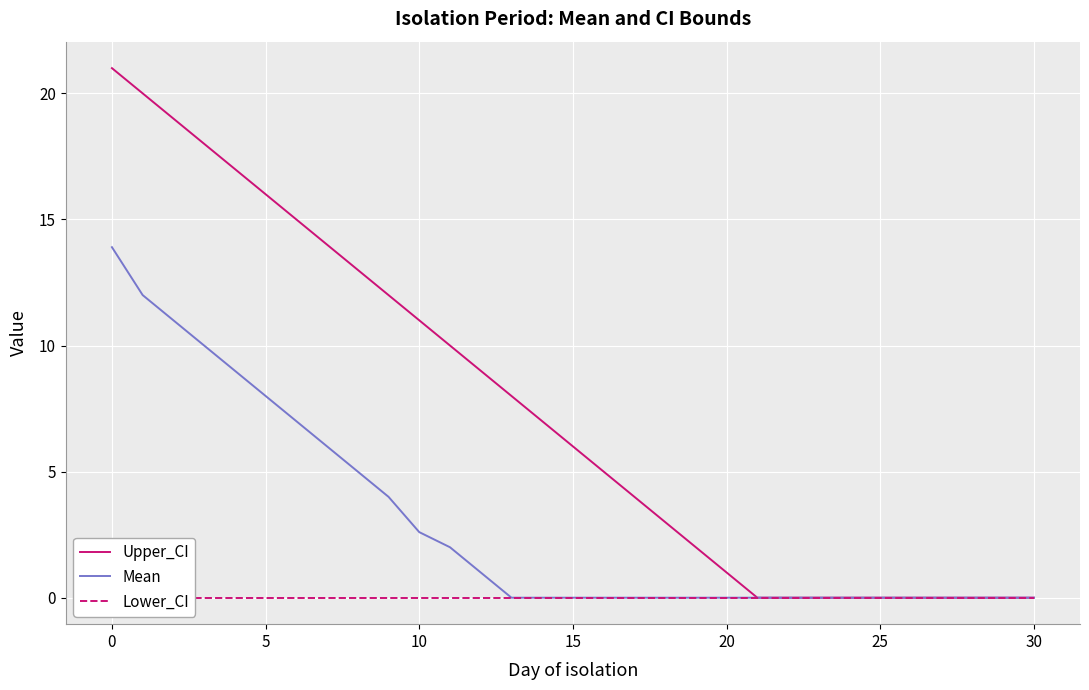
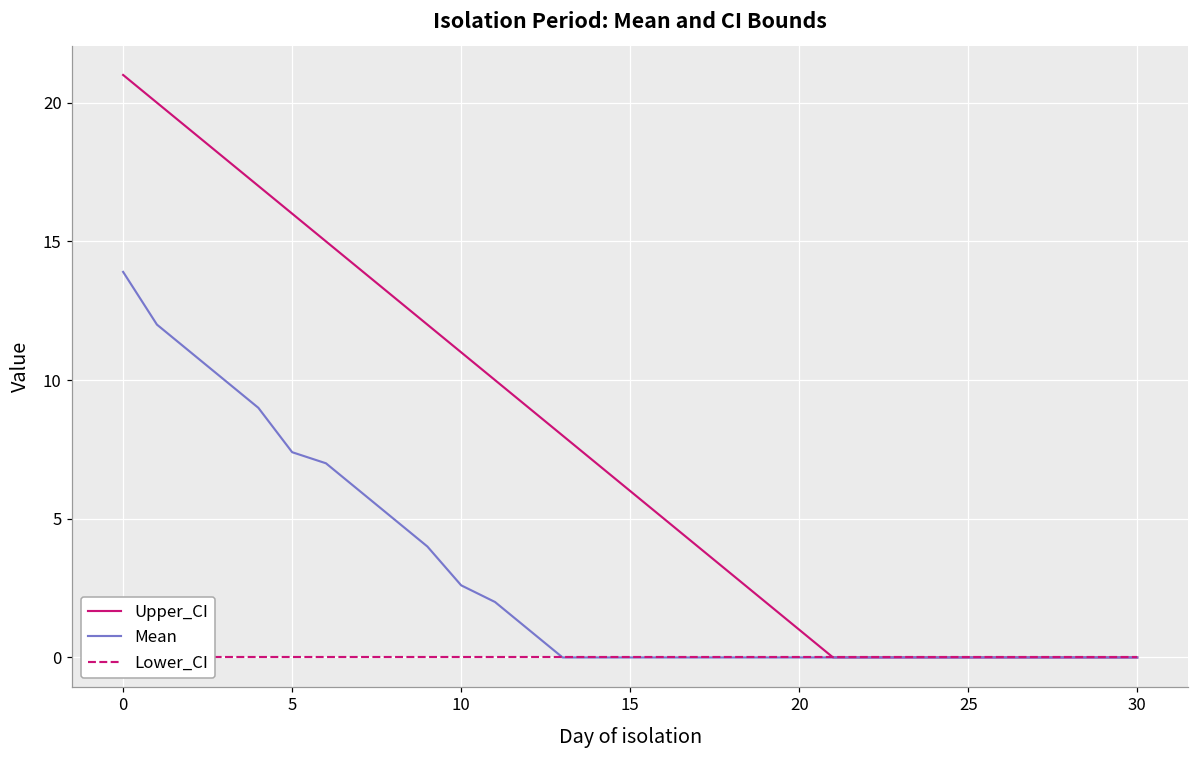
  {
    "Mean": {
      "0": 13.9,
-     "5": 8.0,
+     "5": 7.4,
      "10": 2.6
    }
  }
